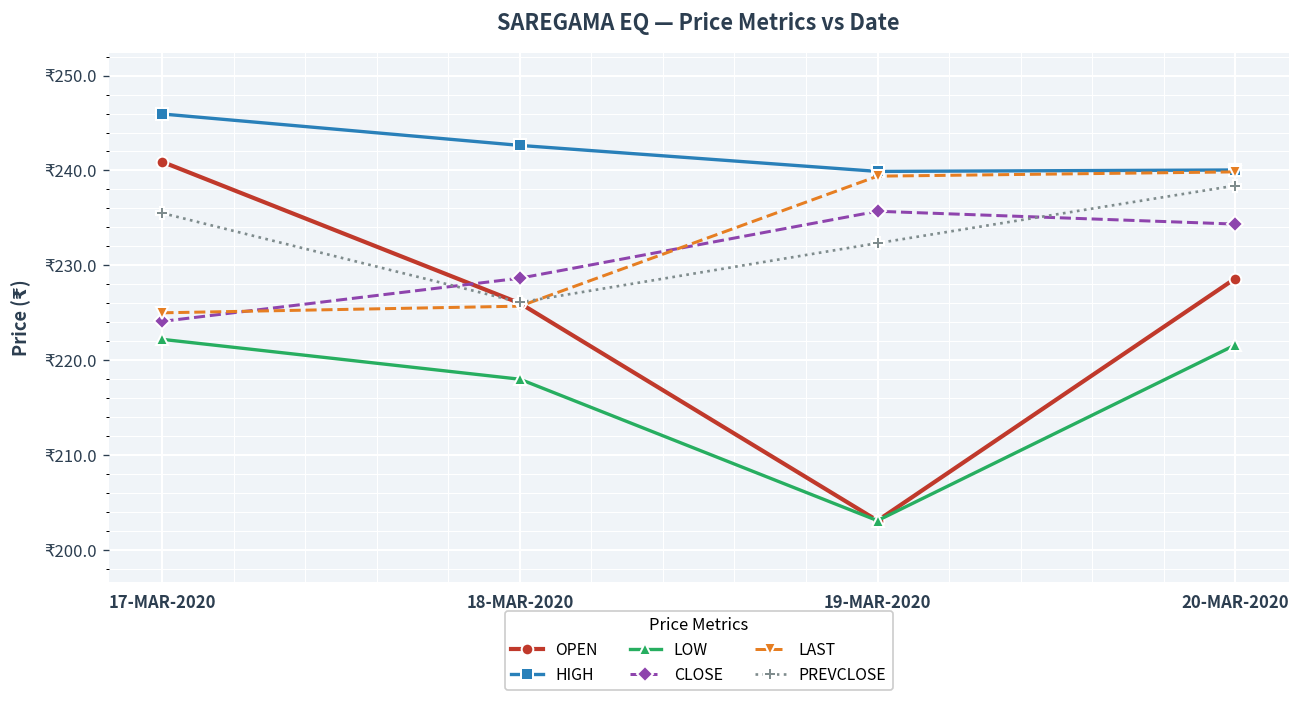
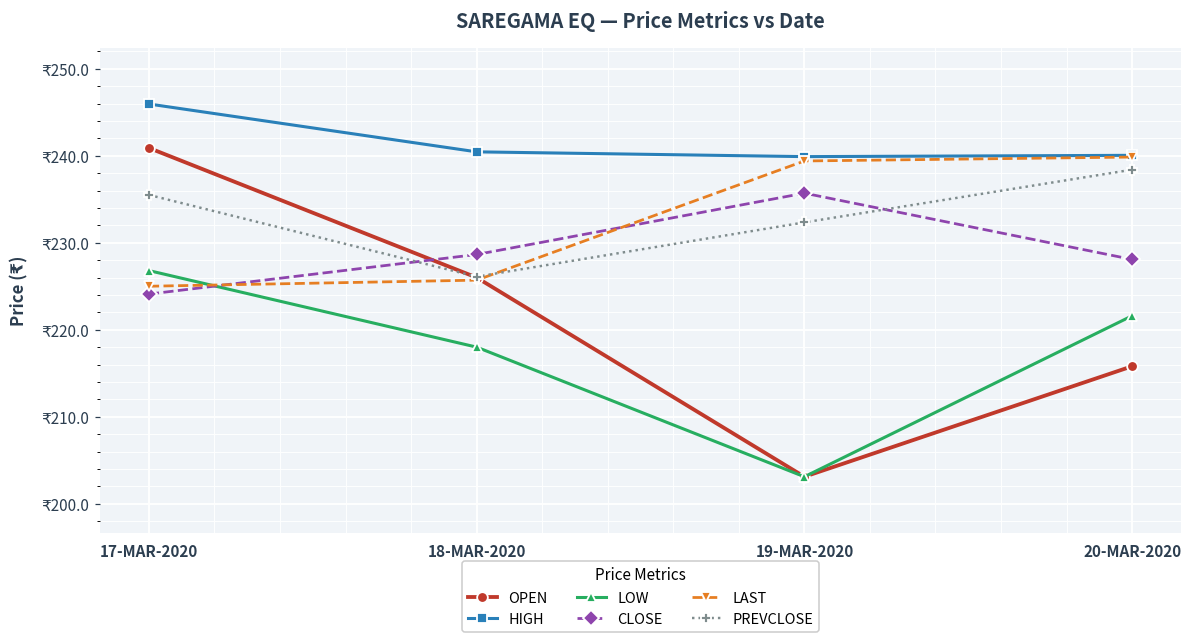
  {
    "OPEN": {
      "17-MAR-2020": "₹241",
-     "20-MAR-2020": "₹229"
+     "20-MAR-2020": "₹216"
    },
    "HIGH": {
      "17-MAR-2020": "₹246",
-     "18-MAR-2020": "₹243",
+     "18-MAR-2020": "₹240",
      "19-MAR-2020": "₹240"
    },
    "LOW": {
-     "17-MAR-2020": "₹222",
+     "17-MAR-2020": "₹227",
      "18-MAR-2020": "₹218",
      "20-MAR-2020": "₹222"
    },
    "CLOSE": {
      "17-MAR-2020": "₹224",
      "18-MAR-2020": "₹229",
      "19-MAR-2020": "₹236",
-     "20-MAR-2020": "₹234"
+     "20-MAR-2020": "₹228"
    },
    "LAST": {
      "17-MAR-2020": "₹225",
      "19-MAR-2020": "₹239"
    },
    "PREVCLOSE": {
      "17-MAR-2020": "₹236",
      "19-MAR-2020": "₹232",
      "20-MAR-2020": "₹238"
    }
  }
